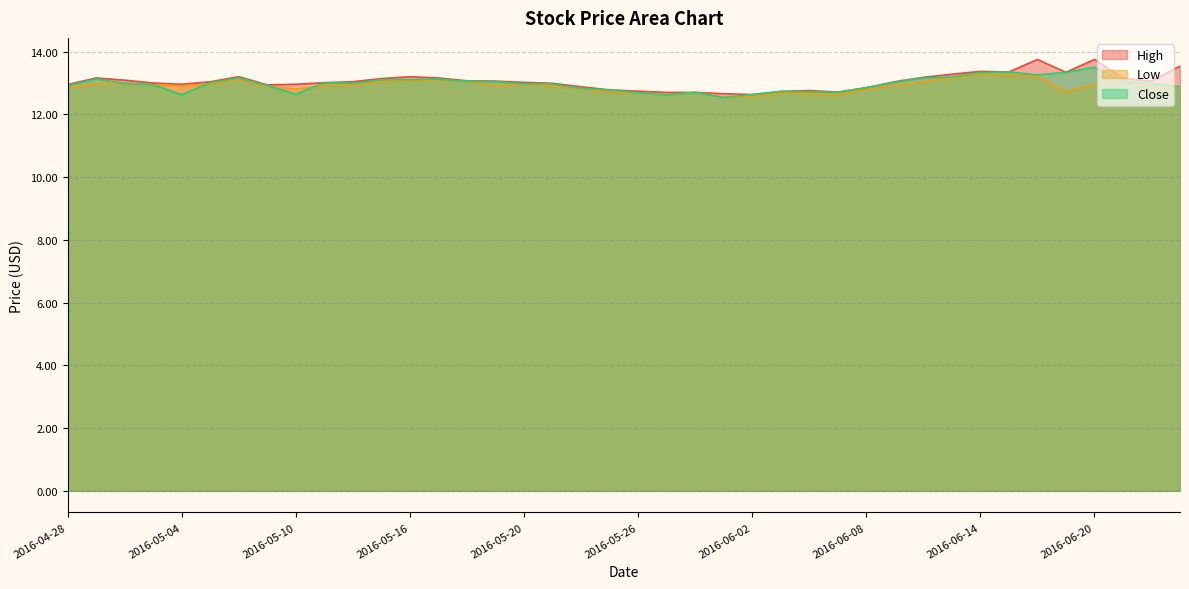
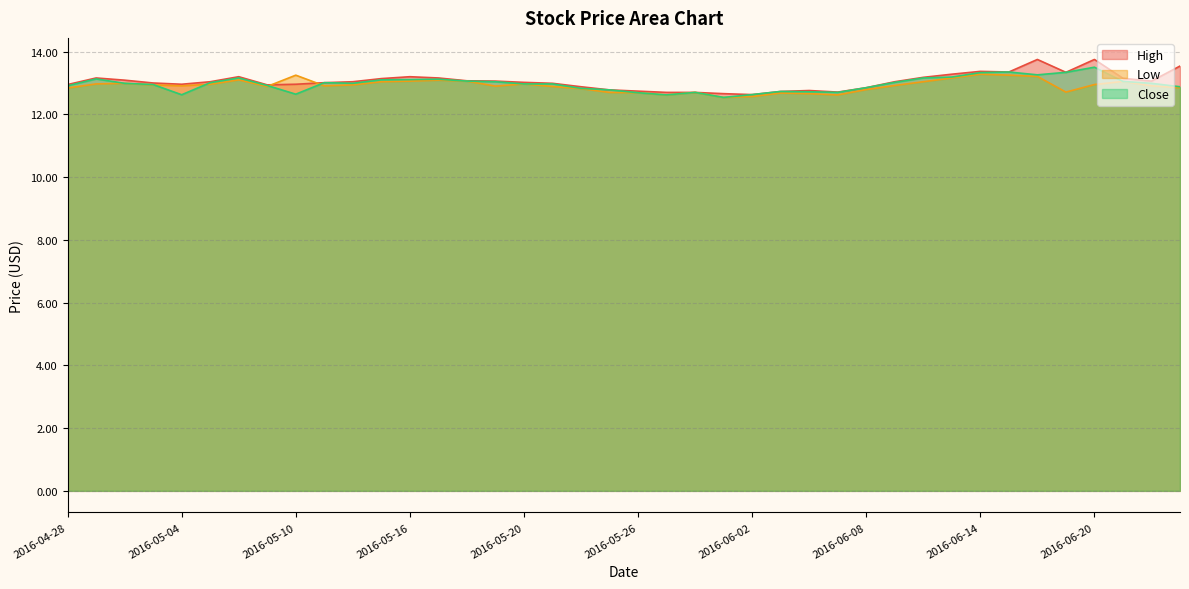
  {
    "High": {
      "2016-05-10": 13.0,
      "2016-05-16": 13.2,
      "2016-06-20": 13.8
    },
    "Low": {
-     "2016-05-10": 12.8,
+     "2016-05-10": 13.2,
      "2016-06-20": 12.9
    },
    "Close": {
      "2016-05-04": 12.6,
      "2016-05-10": 12.6,
      "2016-06-20": 13.5
    }
  }
